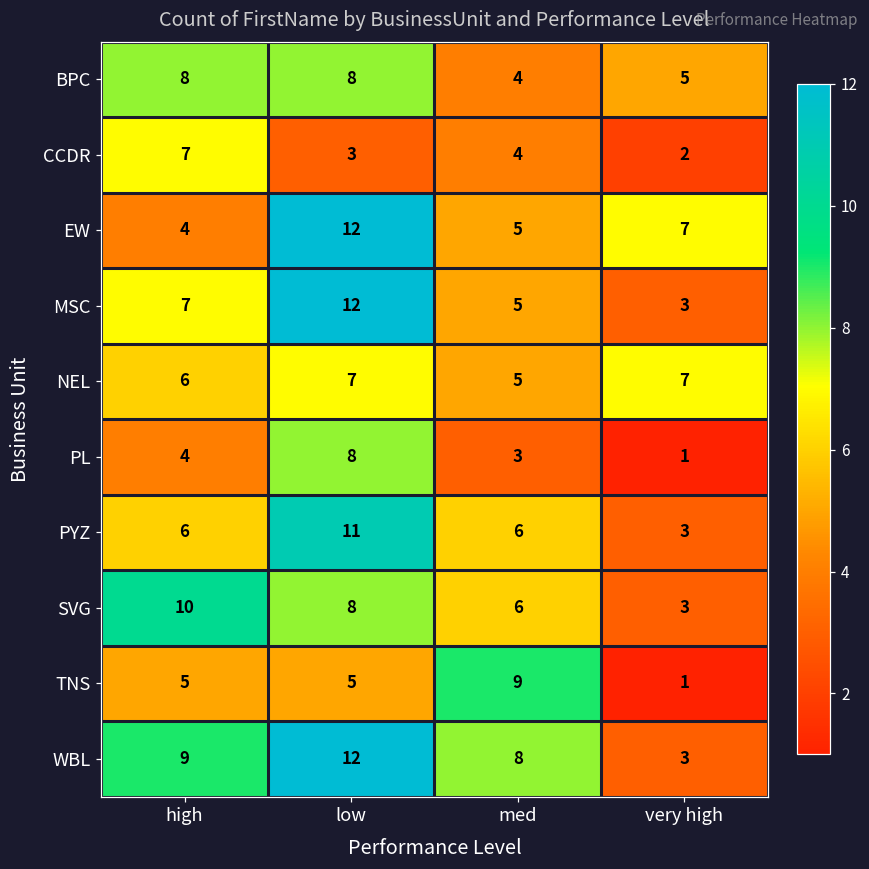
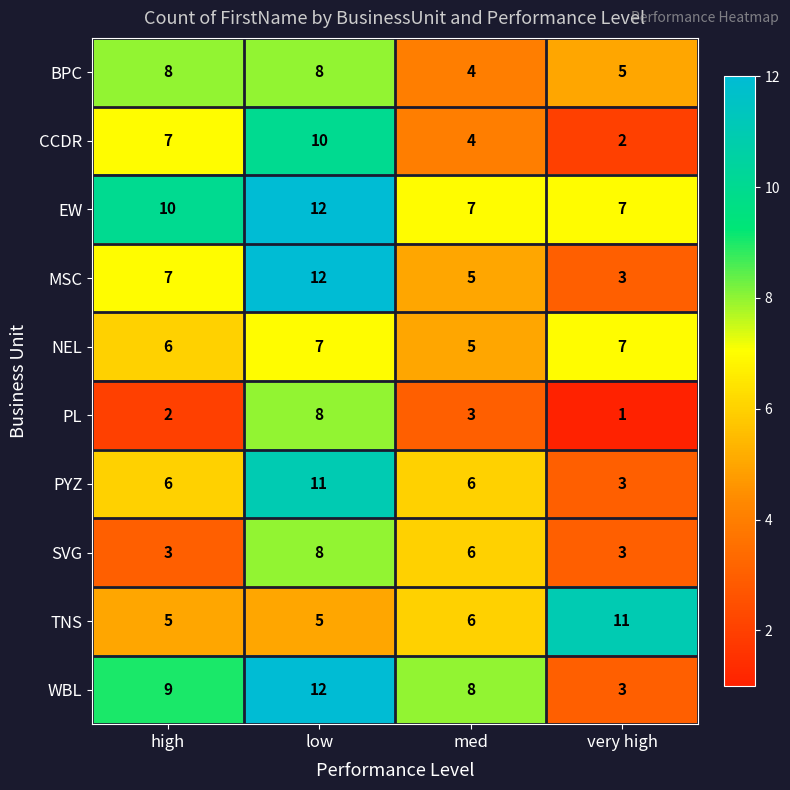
  {
    "BPC": {
      "high": 8,
      "low": 8,
      "med": 4,
      "very high": 5
    },
    "CCDR": {
      "high": 7,
-     "low": 3,
+     "low": 10,
      "med": 4,
      "very high": 2
    },
    "EW": {
-     "high": 4,
+     "high": 10,
      "low": 12,
-     "med": 5,
+     "med": 7,
      "very high": 7
    },
    "MSC": {
      "high": 7,
      "low": 12,
      "med": 5,
      "very high": 3
    },
    "NEL": {
      "high": 6,
      "low": 7,
      "med": 5,
      "very high": 7
    },
    "PL": {
-     "high": 4,
+     "high": 2,
      "low": 8,
      "med": 3,
      "very high": 1
    },
    "PYZ": {
      "high": 6,
      "low": 11,
      "med": 6,
      "very high": 3
    },
    "SVG": {
-     "high": 10,
+     "high": 3,
      "low": 8,
      "med": 6,
      "very high": 3
    },
    "TNS": {
      "high": 5,
      "low": 5,
-     "med": 9,
-     "very high": 1
+     "med": 6,
+     "very high": 11
    },
    "WBL": {
      "high": 9,
      "low": 12,
      "med": 8,
      "very high": 3
    }
  }
